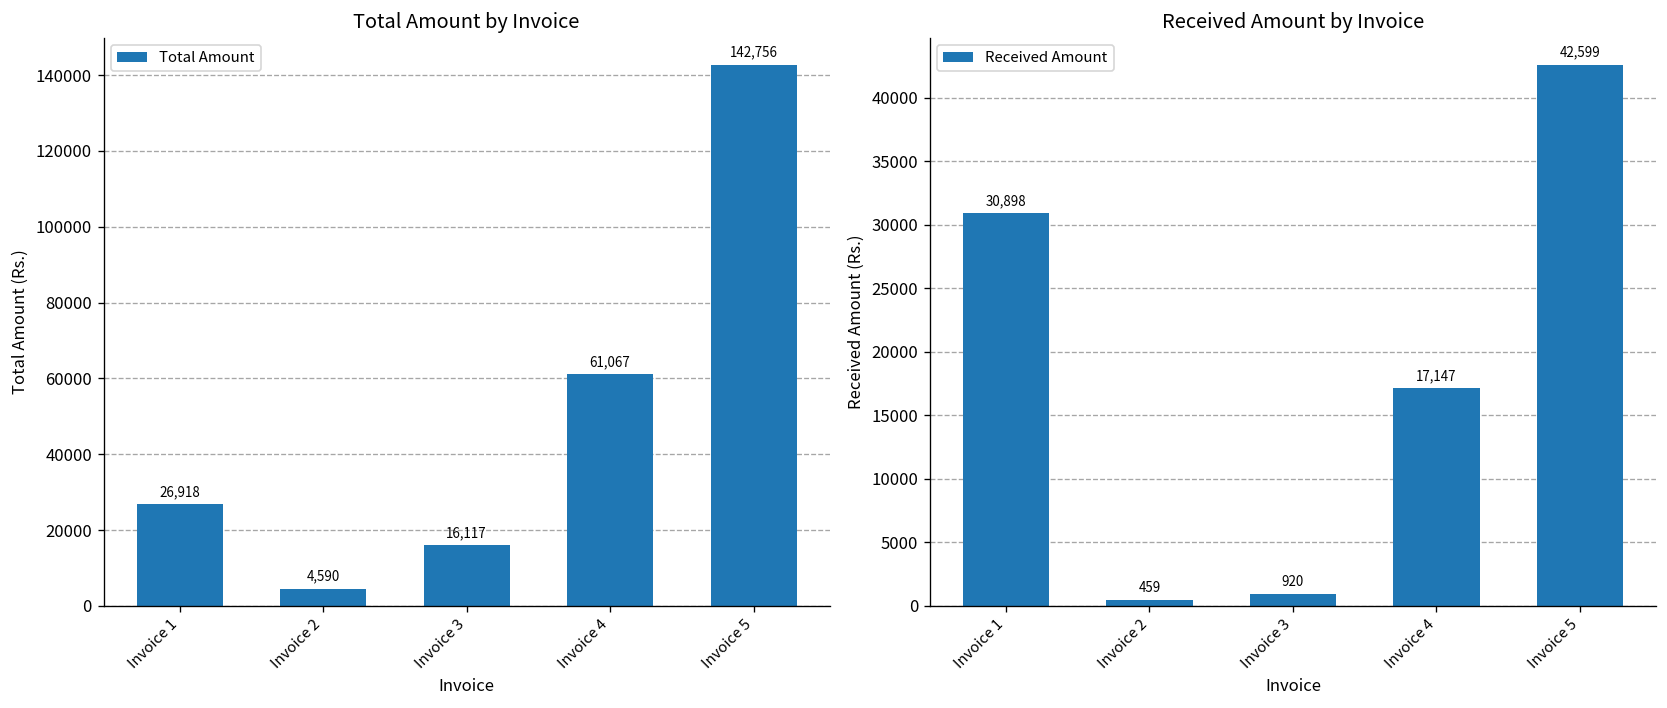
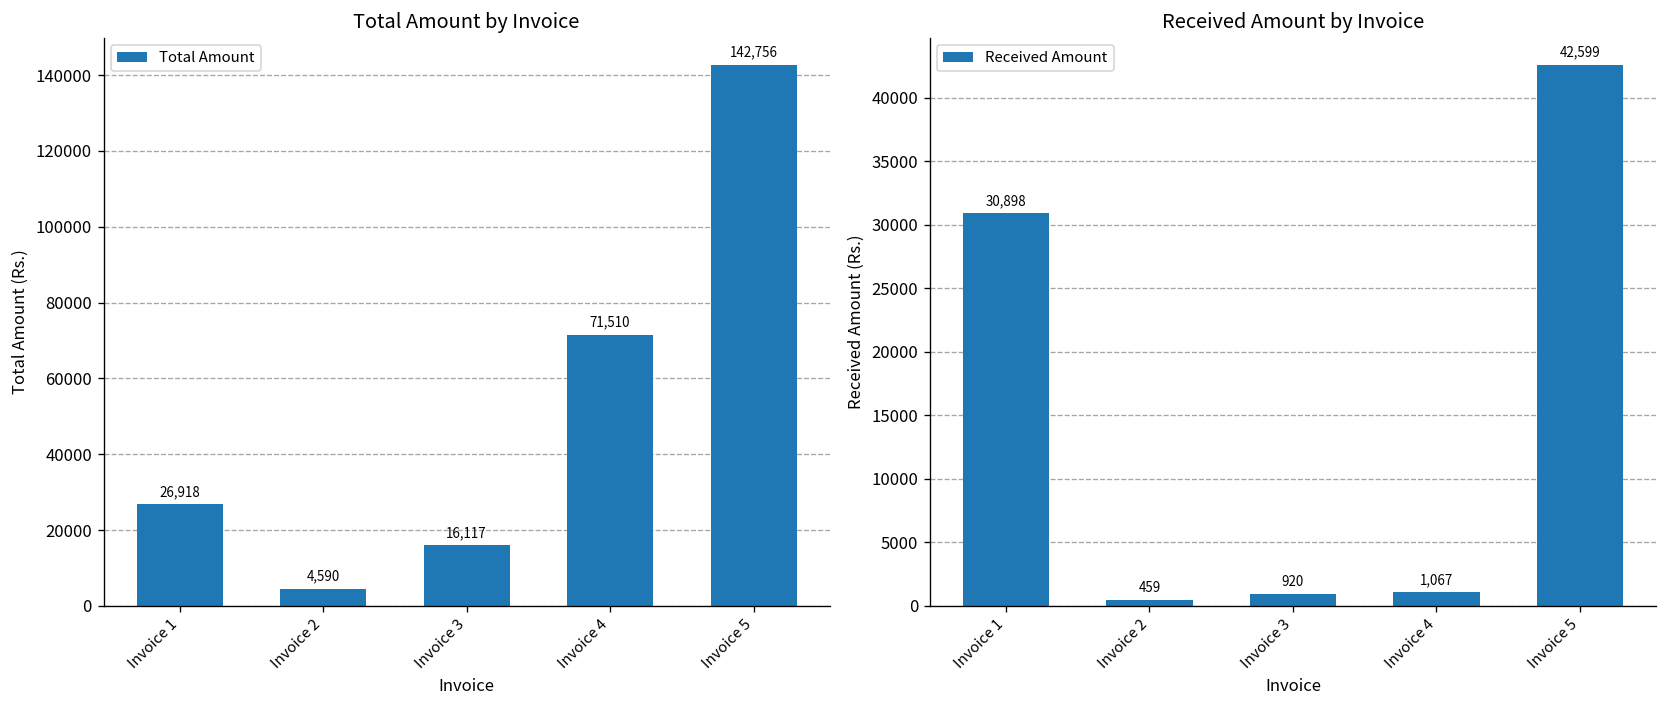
  {
    "Total Amount by Invoice": {
      "Invoice 1": "26,918",
      "Invoice 2": "4,590",
      "Invoice 3": "16,117",
-     "Invoice 4": "61,067",
+     "Invoice 4": "71,510",
      "Invoice 5": "142,756"
    },
    "Received Amount by Invoice": {
      "Invoice 1": "30,898",
      "Invoice 2": "459",
      "Invoice 3": "920",
-     "Invoice 4": "17,147",
+     "Invoice 4": "1,067",
      "Invoice 5": "42,599"
    }
  }
